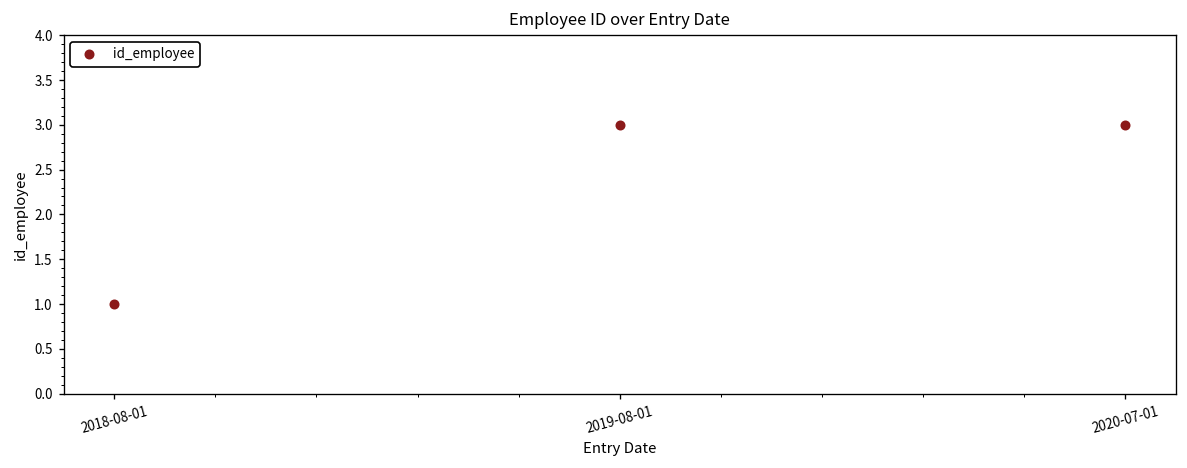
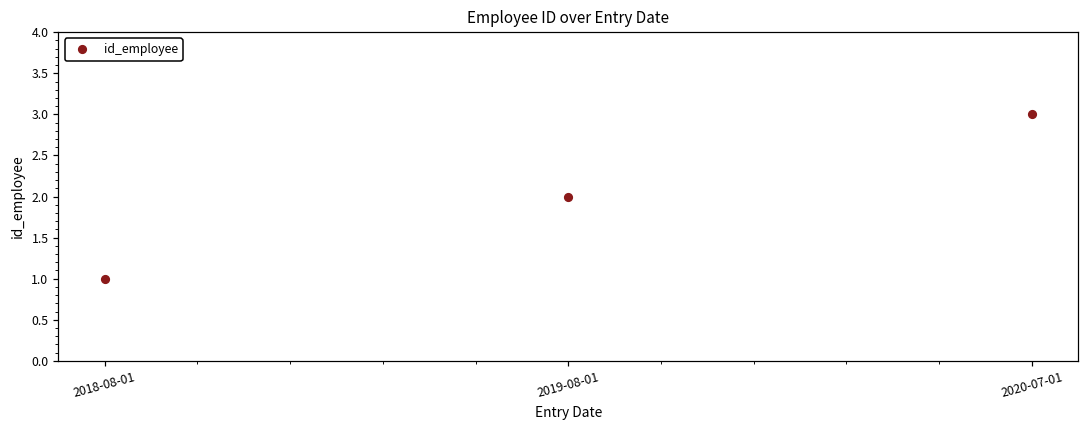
  {
    "2018-08-01": 1,
-   "2019-08-01": 3,
+   "2019-08-01": 2,
    "2020-07-01": 3
  }
